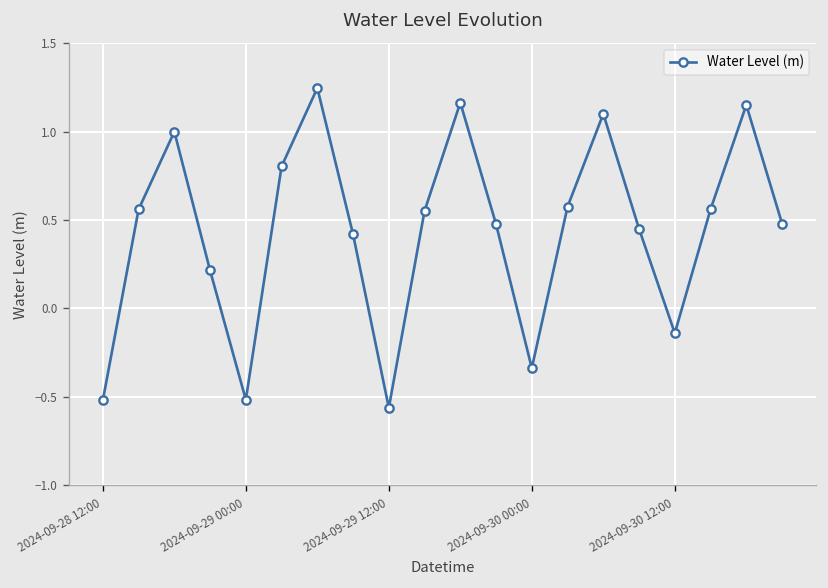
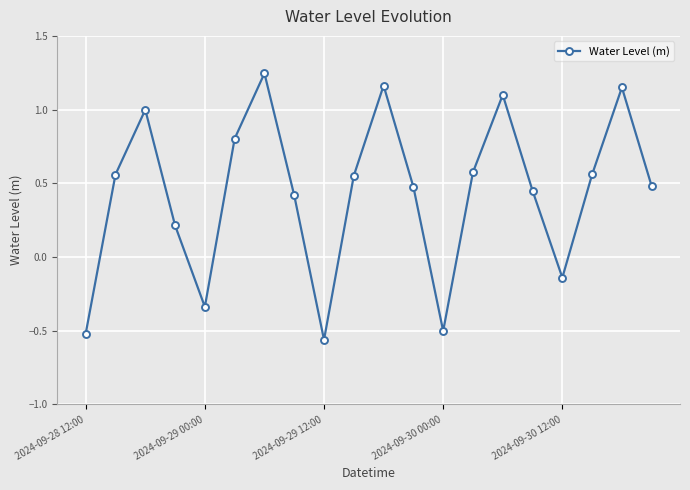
  {
    "2024-09-28 12:00": -0.52,
-   "2024-09-29 00:00": -0.52,
+   "2024-09-29 00:00": -0.34,
    "2024-09-29 12:00": -0.56,
-   "2024-09-30 00:00": -0.34,
+   "2024-09-30 00:00": -0.50,
    "2024-09-30 12:00": -0.14
  }
